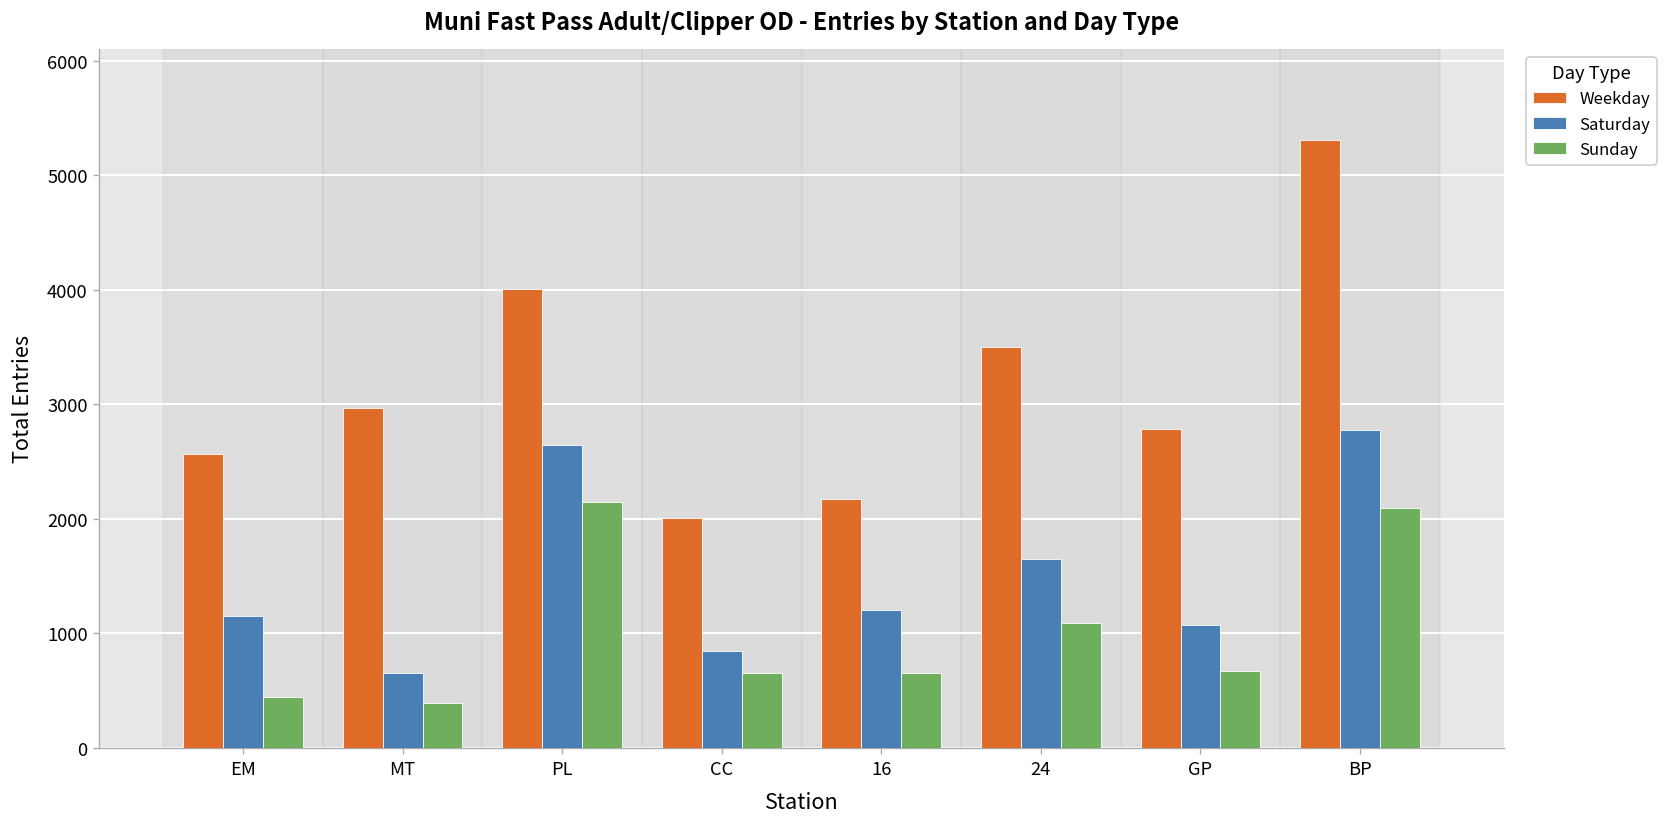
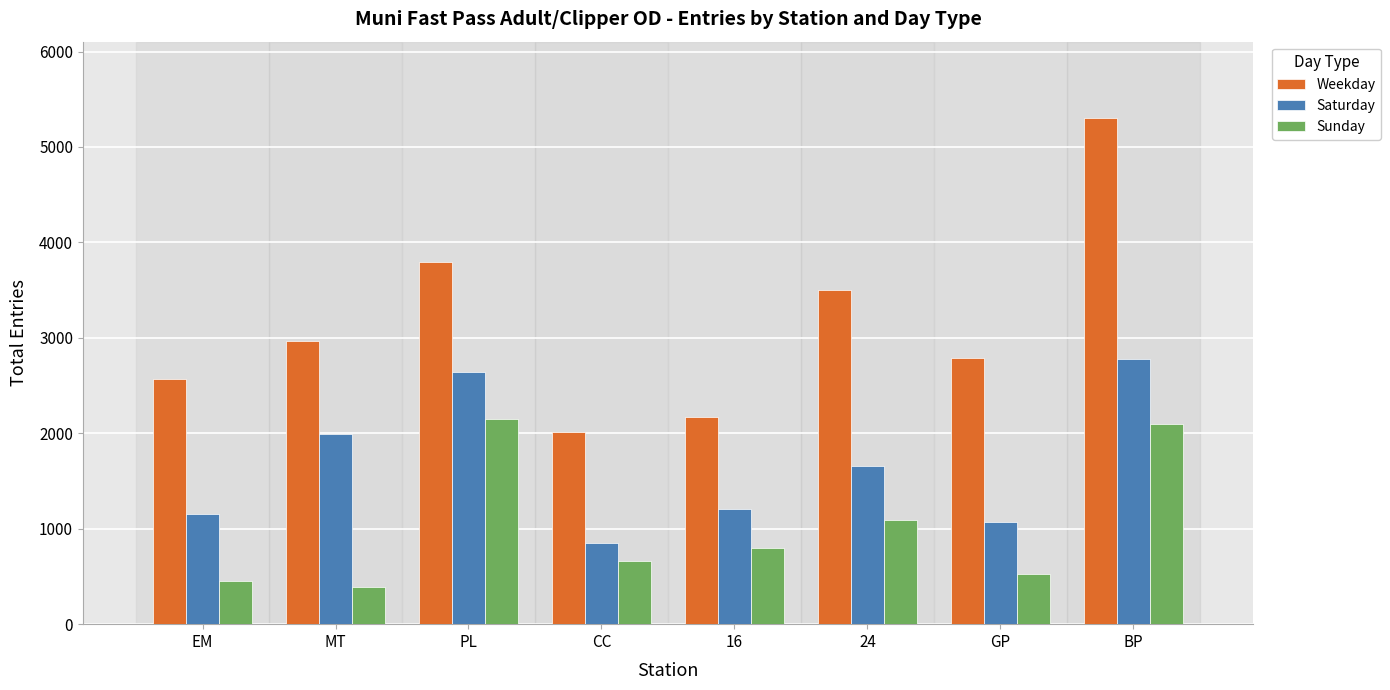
  {
    "Weekday": {
      "EM": 2600,
      "MT": 3000,
-     "PL": 4000,
+     "PL": 3800,
      "CC": 2000,
      "16": 2200,
      "24": 3500,
      "GP": 2800,
      "BP": 5300
    },
    "Saturday": {
      "EM": 1100,
-     "MT": 700,
+     "MT": 2000,
      "PL": 2600,
      "CC": 900,
      "16": 1200,
      "24": 1700,
      "GP": 1100,
      "BP": 2800
    },
    "Sunday": {
      "EM": 400,
      "MT": 400,
      "PL": 2200,
      "CC": 700,
-     "16": 700,
+     "16": 800,
      "24": 1100,
-     "GP": 700,
+     "GP": 500,
      "BP": 2100
    }
  }
